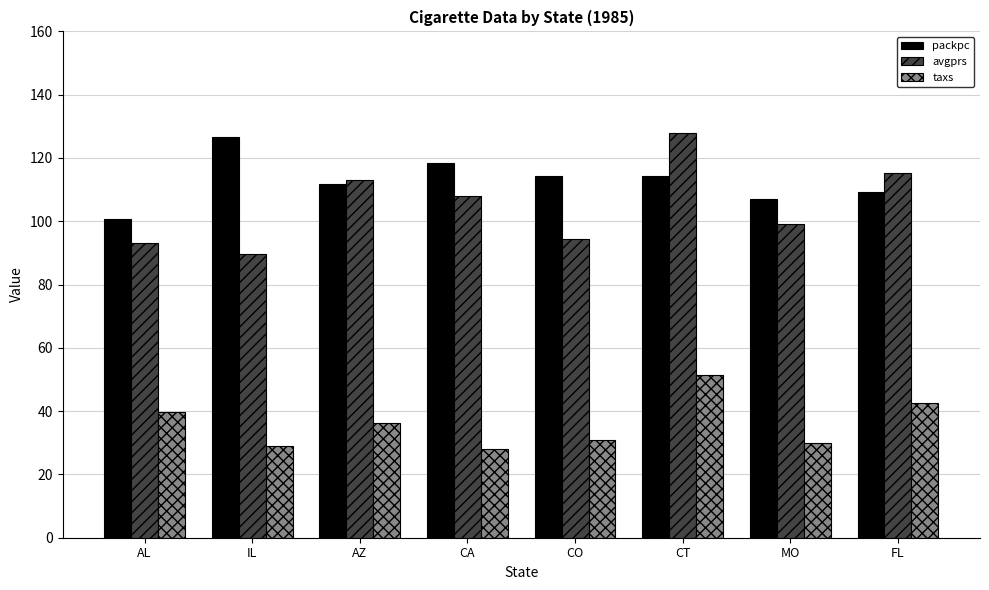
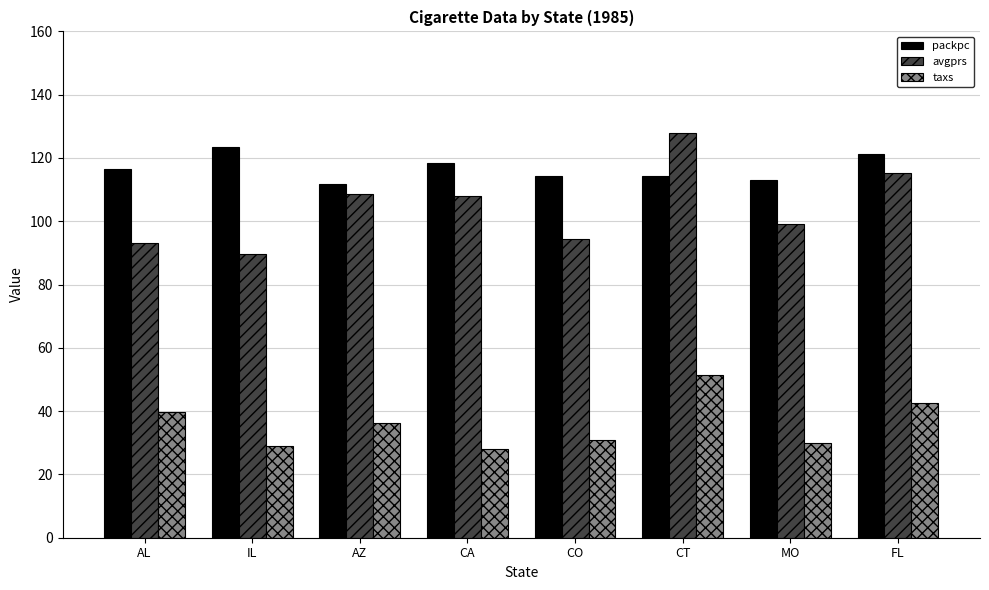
  {
    "packpc": {
-     "AL": 101,
-     "IL": 127,
+     "AL": 116,
+     "IL": 123,
      "AZ": 112,
      "CA": 118,
      "CO": 114,
      "CT": 114,
-     "MO": 107,
-     "FL": 109
+     "MO": 113,
+     "FL": 121
    },
    "avgprs": {
      "AL": 93,
      "IL": 90,
-     "AZ": 113,
+     "AZ": 109,
      "CA": 108,
      "CO": 94,
      "CT": 128,
      "MO": 99,
      "FL": 115
    },
    "taxs": {
      "AL": 40,
      "IL": 29,
      "AZ": 36,
      "CA": 28,
      "CO": 31,
      "CT": 51,
      "MO": 30,
      "FL": 42
    }
  }
